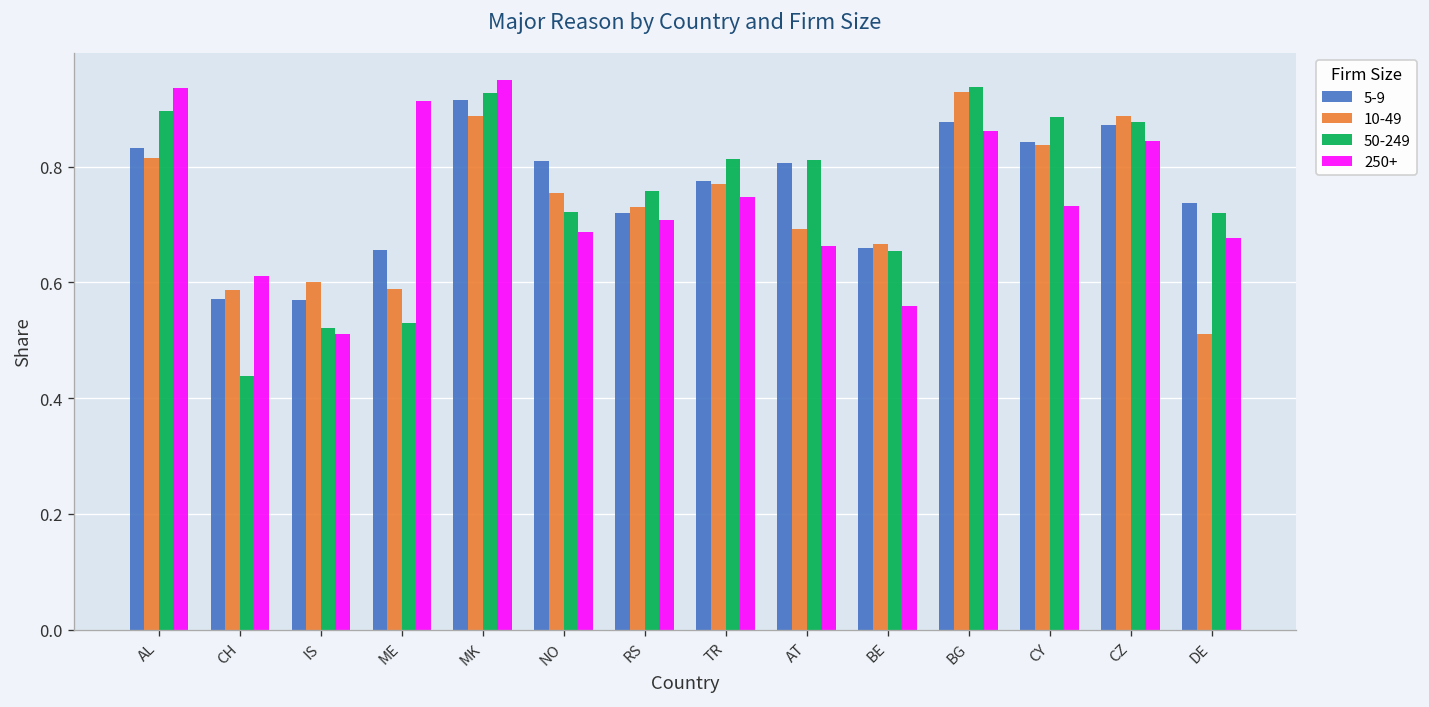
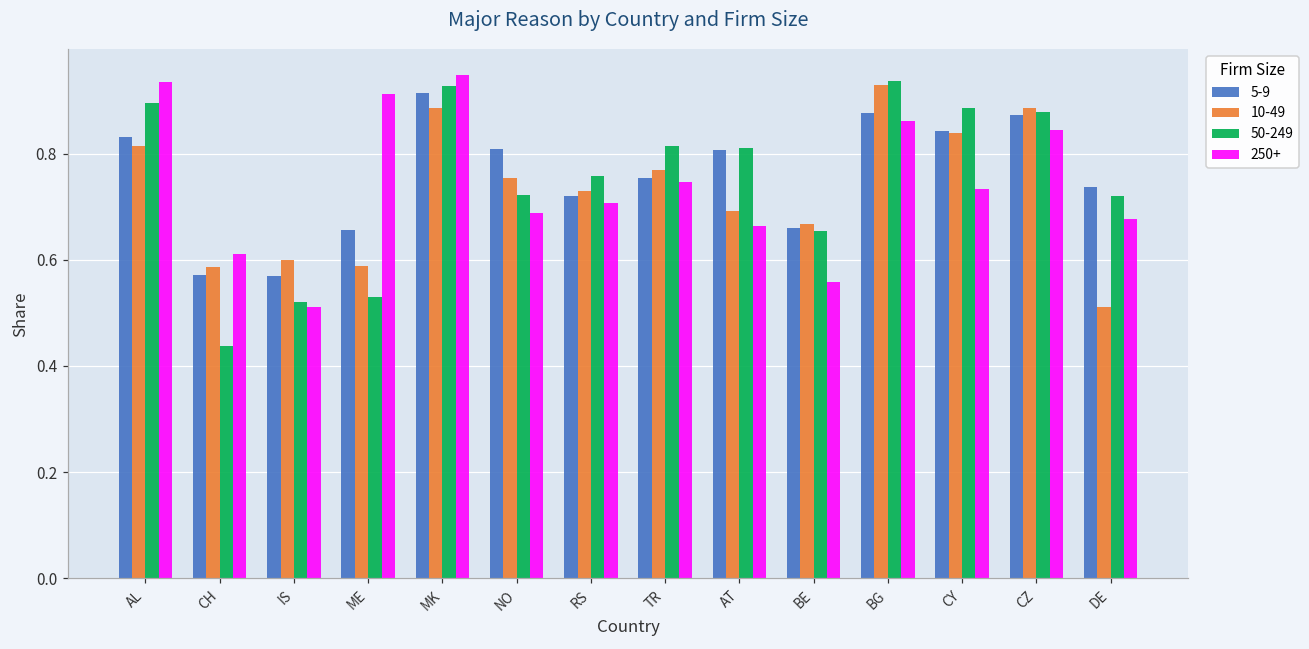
  {
    "5-9": {
      "AL": 0.83,
      "CH": 0.57,
      "IS": 0.57,
      "ME": 0.66,
      "MK": 0.91,
      "NO": 0.81,
      "RS": 0.72,
-     "TR": 0.78,
+     "TR": 0.75,
      "AT": 0.81,
      "BE": 0.66,
      "BG": 0.88,
      "CY": 0.84,
      "CZ": 0.87,
      "DE": 0.74
    },
    "10-49": {
      "AL": 0.81,
      "CH": 0.59,
      "IS": 0.60,
      "ME": 0.59,
      "MK": 0.89,
      "NO": 0.75,
      "RS": 0.73,
      "TR": 0.77,
      "AT": 0.69,
      "BE": 0.67,
      "BG": 0.93,
      "CY": 0.84,
      "CZ": 0.89,
      "DE": 0.51
    },
    "50-249": {
      "AL": 0.90,
      "CH": 0.44,
      "IS": 0.52,
      "ME": 0.53,
      "MK": 0.93,
      "NO": 0.72,
      "RS": 0.76,
      "TR": 0.81,
      "AT": 0.81,
      "BE": 0.65,
      "BG": 0.94,
      "CY": 0.89,
      "CZ": 0.88,
      "DE": 0.72
    },
    "250+": {
      "AL": 0.94,
      "CH": 0.61,
      "IS": 0.51,
      "ME": 0.91,
      "MK": 0.95,
      "NO": 0.69,
      "RS": 0.71,
      "TR": 0.75,
      "AT": 0.66,
      "BE": 0.56,
      "BG": 0.86,
      "CY": 0.73,
      "CZ": 0.84,
      "DE": 0.68
    }
  }
